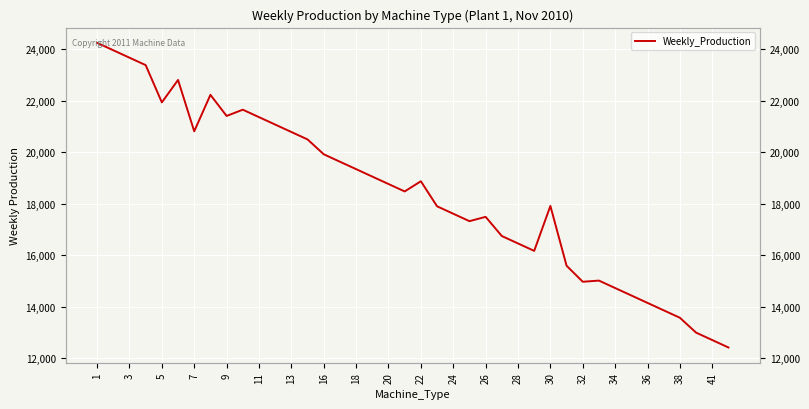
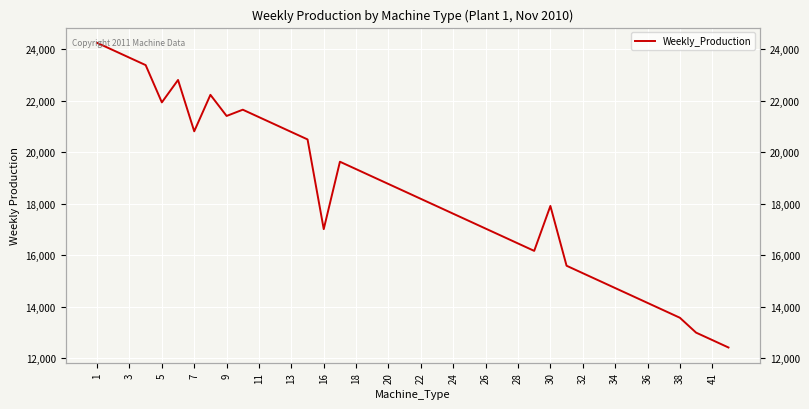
  {
    "3": "23,700",
    "5": "21,900",
    "7": "20,800",
    "9": "21,400",
    "11": "21,400",
    "13": "20,800",
-   "16": "19,900",
+   "16": "17,000",
    "18": "19,300",
    "20": "18,800",
-   "22": "18,900",
+   "22": "18,200",
    "24": "17,600",
-   "26": "17,500",
+   "26": "17,000",
    "28": "16,500",
    "30": "17,900",
-   "32": "15,000",
+   "32": "15,300",
    "34": "14,700",
    "36": "14,100",
    "38": "13,600",
    "41": "12,700"
  }
